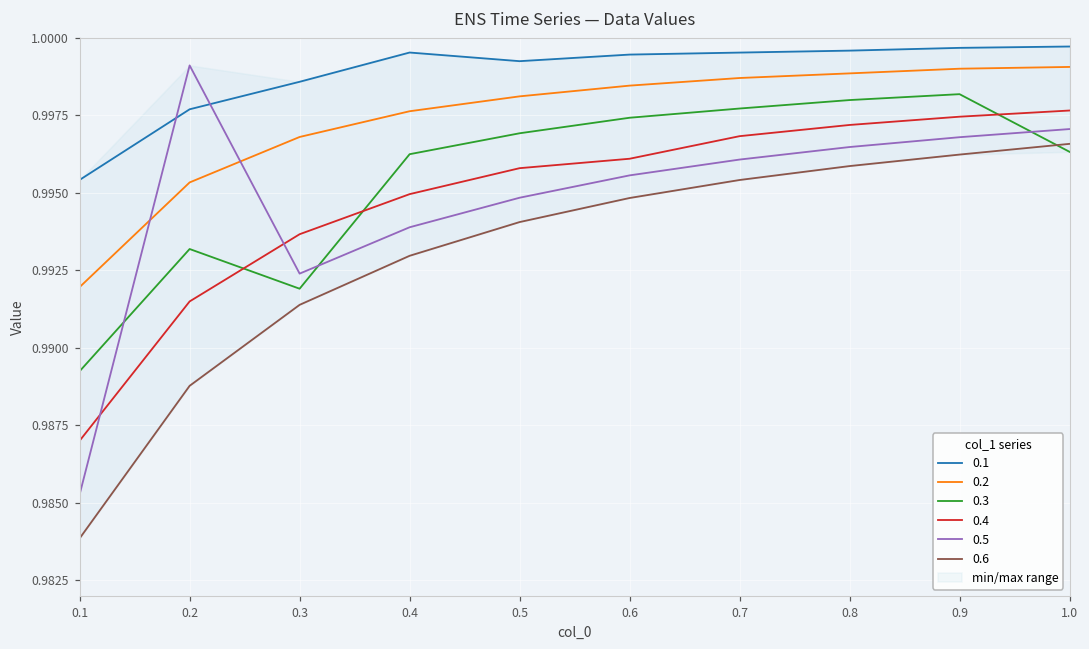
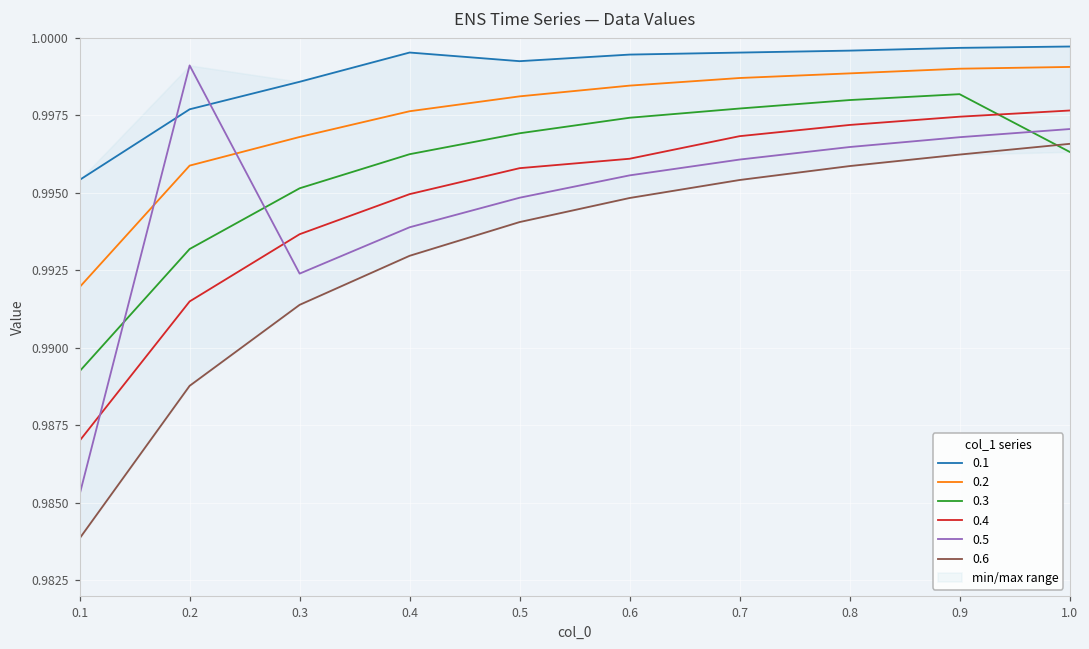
  {
    "0.1": {
      "0.2": 0.9977
    },
    "0.2": {
      "0.1": 0.9920,
-     "0.2": 0.9953,
+     "0.2": 0.9959,
      "0.3": 0.9968,
      "0.4": 0.9976,
      "0.5": 0.9981,
      "0.6": 0.9984,
      "0.7": 0.9987,
      "0.8": 0.9988,
      "0.9": 0.9990,
      "1.0": 0.9991
    },
    "0.3": {
      "0.1": 0.9892,
      "0.2": 0.9932,
-     "0.3": 0.9919,
+     "0.3": 0.9951,
      "0.4": 0.9962,
      "0.5": 0.9969,
      "0.6": 0.9974,
      "0.7": 0.9977,
      "0.8": 0.9980,
      "0.9": 0.9982,
      "1.0": 0.9963
    },
    "0.4": {
      "0.1": 0.9870,
      "0.2": 0.9915,
      "0.3": 0.9937,
      "0.4": 0.9950,
      "0.5": 0.9958,
      "0.6": 0.9961,
      "0.7": 0.9968,
      "0.8": 0.9972,
      "0.9": 0.9974,
      "1.0": 0.9976
    },
    "0.5": {
      "0.1": 0.9853,
      "0.3": 0.9924,
      "0.4": 0.9939,
      "0.5": 0.9948,
      "0.6": 0.9956,
      "0.7": 0.9961,
      "0.8": 0.9965,
      "0.9": 0.9968,
      "1.0": 0.9970
    },
    "0.6": {
      "0.1": 0.9839,
      "0.2": 0.9888,
      "0.3": 0.9914,
      "0.4": 0.9930,
      "0.5": 0.9941,
      "0.6": 0.9948,
      "0.7": 0.9954,
      "0.8": 0.9959,
      "0.9": 0.9962,
      "1.0": 0.9966
    }
  }
